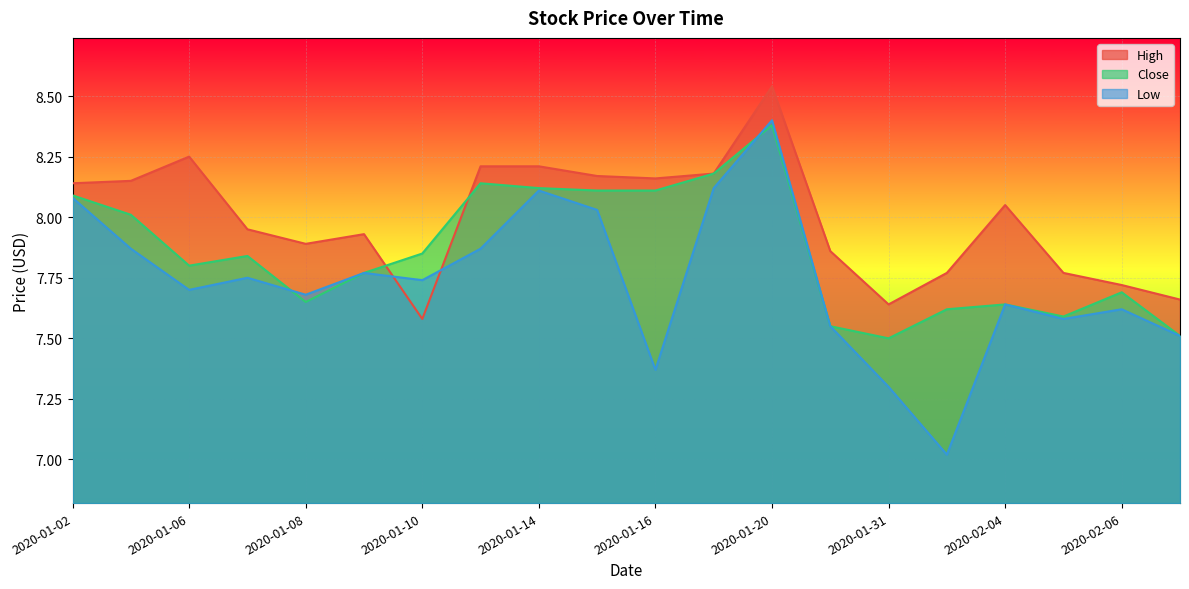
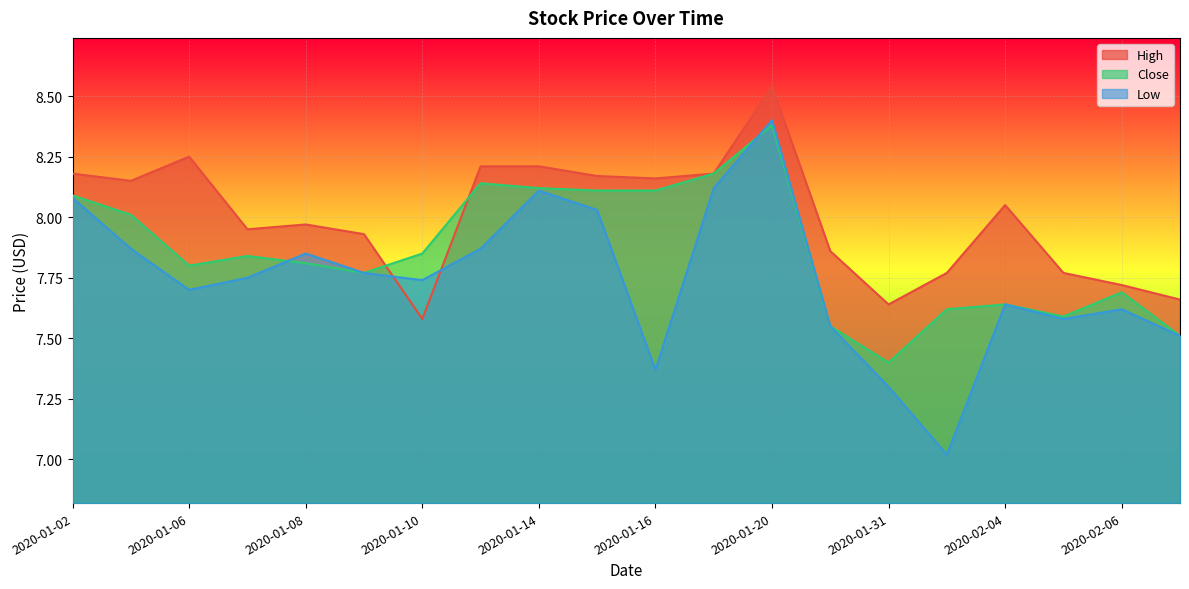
  {
    "High": {
-     "2020-01-02": 8.14,
+     "2020-01-02": 8.18,
      "2020-01-06": 8.25,
-     "2020-01-08": 7.89,
+     "2020-01-08": 7.97,
      "2020-01-10": 7.58,
      "2020-01-14": 8.21,
      "2020-01-16": 8.16,
      "2020-01-20": 8.54,
      "2020-01-31": 7.64,
      "2020-02-04": 8.05,
      "2020-02-06": 7.72
    },
    "Close": {
      "2020-01-06": 7.80,
-     "2020-01-08": 7.65,
+     "2020-01-08": 7.81,
      "2020-01-10": 7.85,
      "2020-01-16": 8.11,
      "2020-01-20": 8.38,
-     "2020-01-31": 7.5,
+     "2020-01-31": 7.4,
      "2020-02-06": 7.69
    },
    "Low": {
      "2020-01-06": 7.70,
-     "2020-01-08": 7.68,
+     "2020-01-08": 7.85,
      "2020-01-10": 7.74,
      "2020-01-16": 7.37,
      "2020-01-20": 8.40,
      "2020-01-31": 7.30,
      "2020-02-06": 7.62
    }
  }
